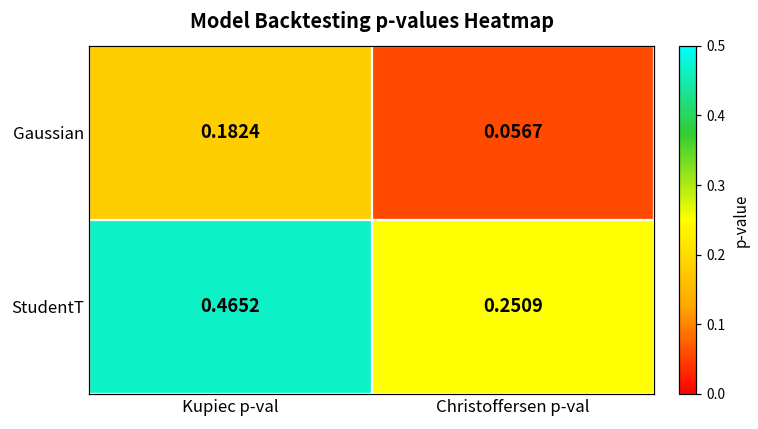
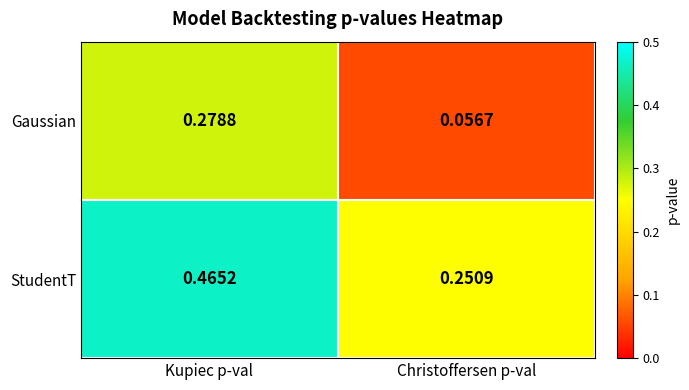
  {
    "Gaussian": {
-     "Kupiec p-val": 0.1824,
+     "Kupiec p-val": 0.2788,
      "Christoffersen p-val": 0.0567
    },
    "StudentT": {
      "Kupiec p-val": 0.4652,
      "Christoffersen p-val": 0.2509
    }
  }
